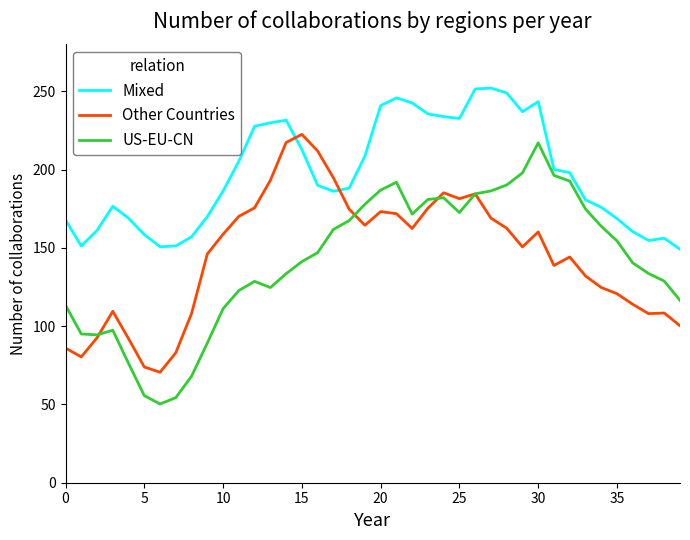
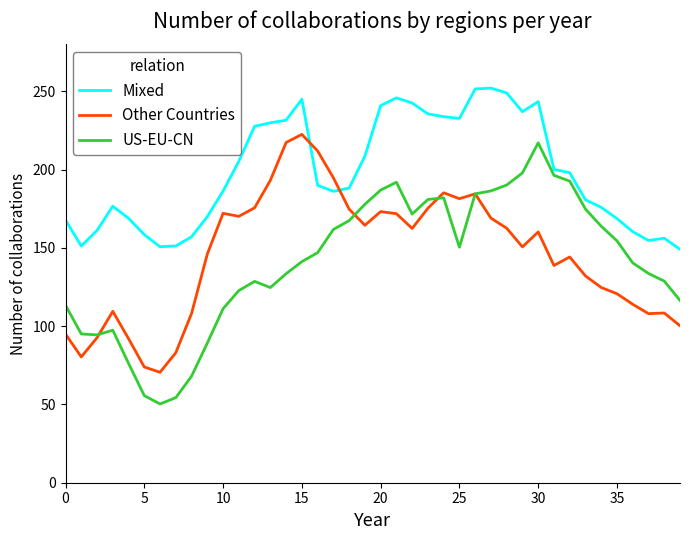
  {
    "Mixed": {
      "0": 168,
      "5": 158,
      "10": 186,
-     "15": 213,
+     "15": 245,
      "20": 241,
      "25": 233,
      "30": 243,
      "35": 169
    },
    "Other Countries": {
-     "0": 86,
+     "0": 95,
      "5": 74,
-     "10": 159,
+     "10": 172,
      "15": 222,
      "20": 173,
      "25": 181,
      "30": 160,
      "35": 121
    },
    "US-EU-CN": {
      "0": 113,
      "5": 56,
      "10": 111,
      "15": 141,
      "20": 187,
-     "25": 173,
+     "25": 150,
      "30": 217,
      "35": 154
    }
  }
